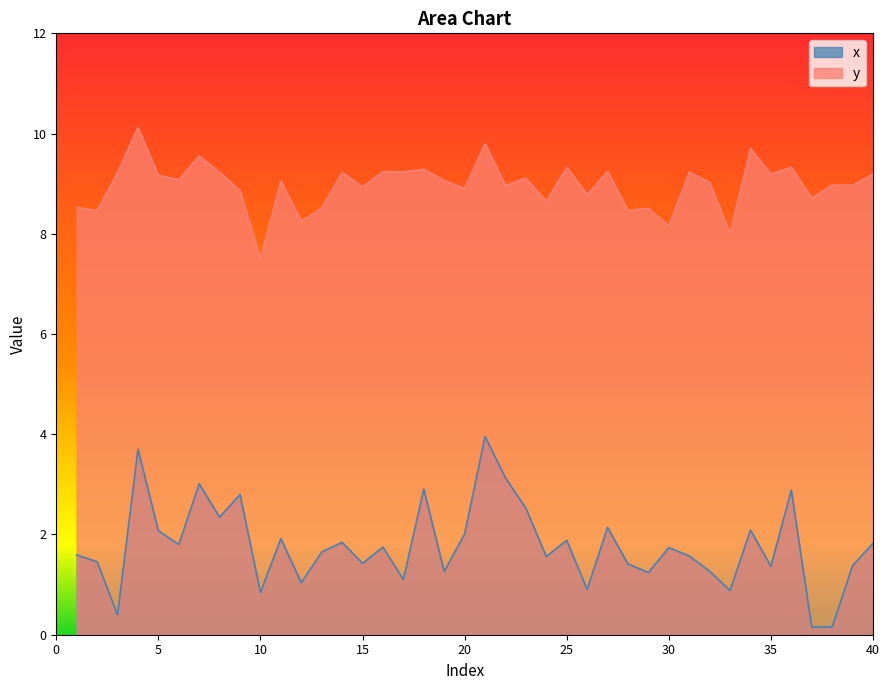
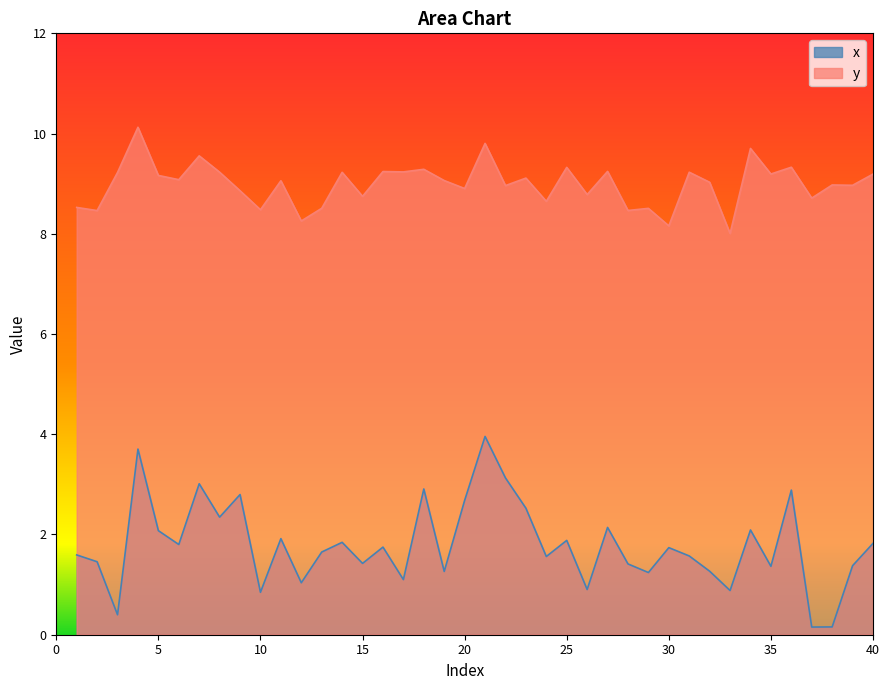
  {
    "x": {
      "5": 2.1,
      "10": 0.8,
      "15": 1.4,
-     "20": 2.0,
+     "20": 2.7,
      "25": 1.9,
      "30": 1.7,
      "35": 1.4,
      "40": 1.8
    },
    "y": {
      "5": 9.2,
-     "10": 7.5,
-     "15": 8.9,
+     "10": 8.5,
+     "15": 8.7,
      "20": 8.9,
      "25": 9.3,
      "30": 8.2,
      "35": 9.2,
      "40": 9.2
    }
  }
